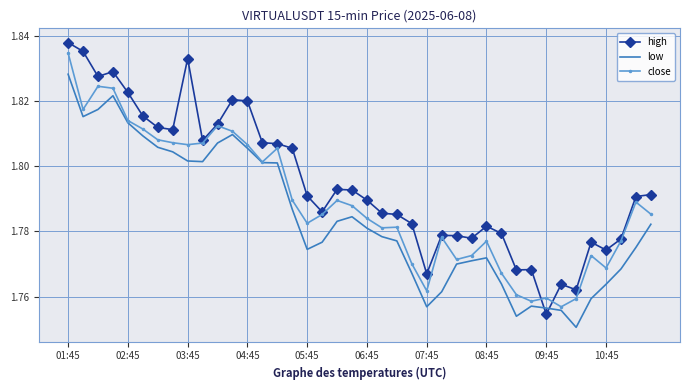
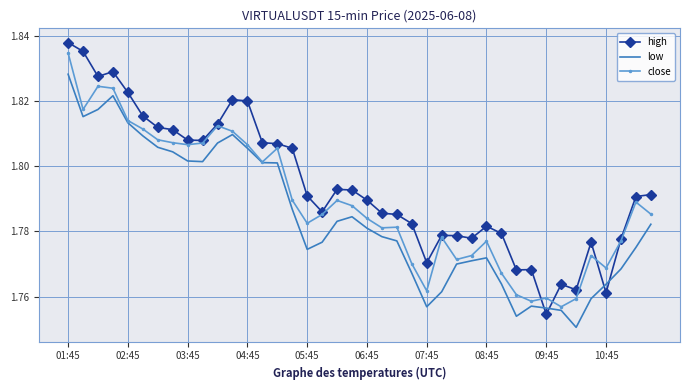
  {
    "high": {
      "01:45": 1.838,
      "02:45": 1.823,
-     "03:45": 1.833,
+     "03:45": 1.808,
      "04:45": 1.820,
      "05:45": 1.791,
      "06:45": 1.790,
-     "07:45": 1.767,
+     "07:45": 1.770,
      "08:45": 1.782,
      "09:45": 1.755,
-     "10:45": 1.774
+     "10:45": 1.761
    }
  }
